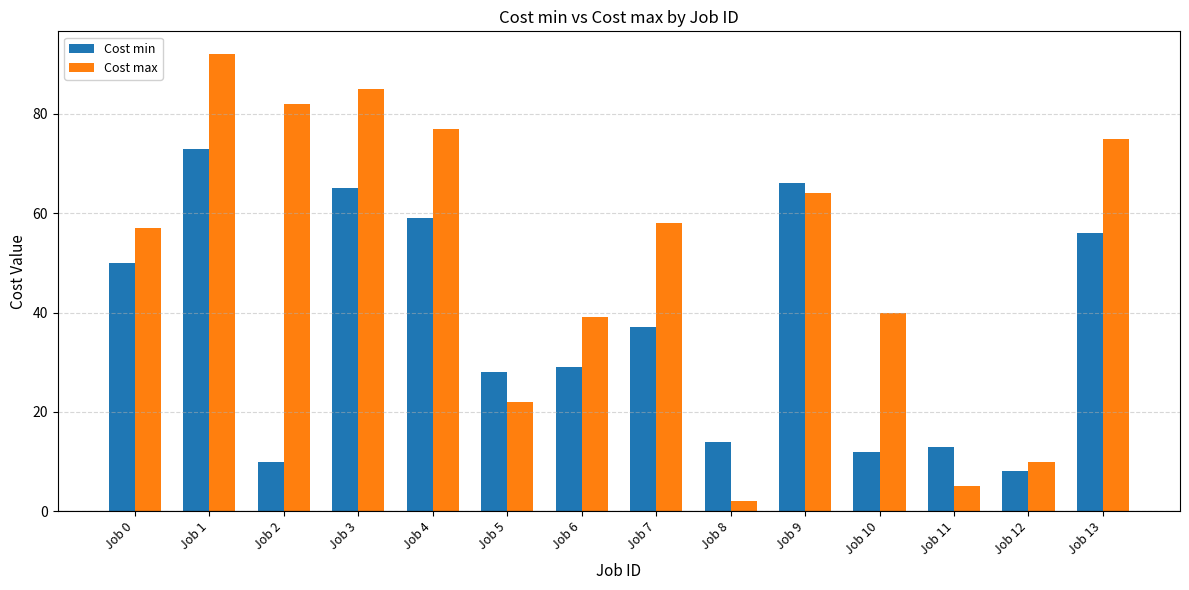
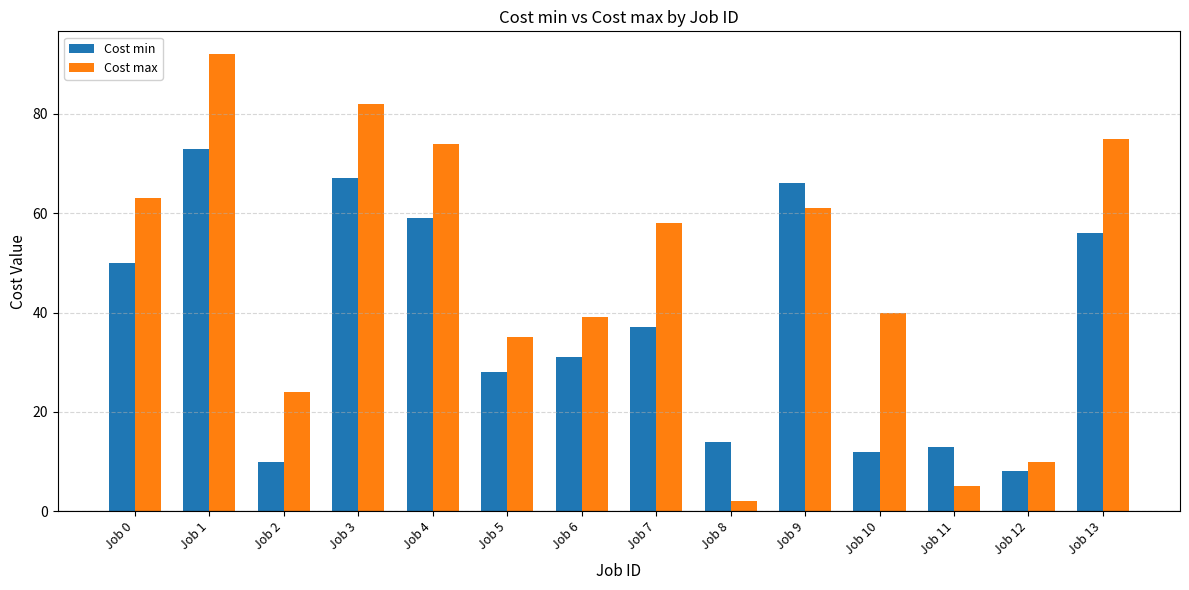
  {
    "Cost min": {
      "Job 0": 50,
      "Job 1": 73,
      "Job 2": 10,
-     "Job 3": 65,
+     "Job 3": 67,
      "Job 4": 59,
      "Job 5": 28,
-     "Job 6": 29,
+     "Job 6": 31,
      "Job 7": 37,
      "Job 8": 14,
      "Job 9": 66,
      "Job 10": 12,
      "Job 11": 13,
      "Job 12": 8,
      "Job 13": 56
    },
    "Cost max": {
-     "Job 0": 57,
+     "Job 0": 63,
      "Job 1": 92,
-     "Job 2": 82,
-     "Job 3": 85,
-     "Job 4": 77,
-     "Job 5": 22,
+     "Job 2": 24,
+     "Job 3": 82,
+     "Job 4": 74,
+     "Job 5": 35,
      "Job 6": 39,
      "Job 7": 58,
      "Job 8": 2,
-     "Job 9": 64,
+     "Job 9": 61,
      "Job 10": 40,
      "Job 11": 5,
      "Job 12": 10,
      "Job 13": 75
    }
  }
